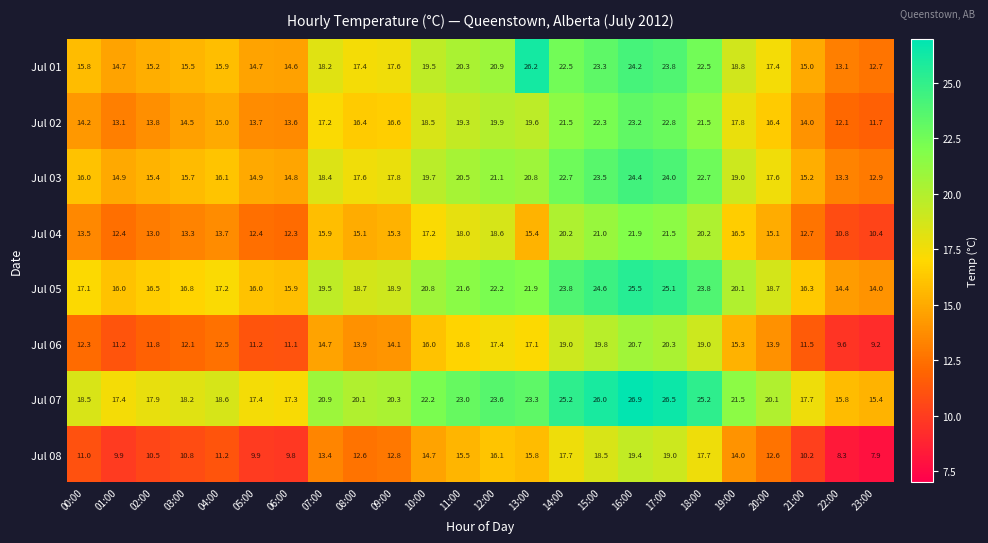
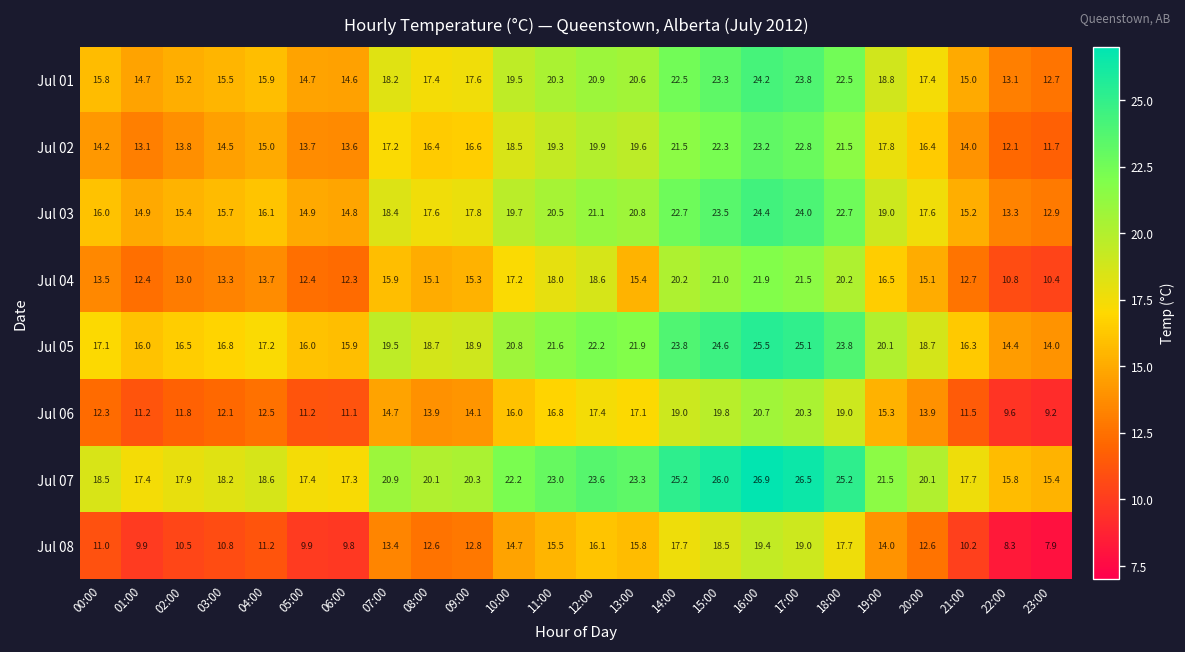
  {
    "Jul 01": {
      "00:00": 15.8,
      "01:00": 14.7,
      "02:00": 15.2,
      "03:00": 15.5,
      "04:00": 15.9,
      "05:00": 14.7,
      "06:00": 14.6,
      "07:00": 18.2,
      "08:00": 17.4,
      "09:00": 17.6,
      "10:00": 19.5,
      "11:00": 20.3,
      "12:00": 20.9,
-     "13:00": 26.2,
+     "13:00": 20.6,
      "14:00": 22.5,
      "15:00": 23.3,
      "16:00": 24.2,
      "17:00": 23.8,
      "18:00": 22.5,
      "19:00": 18.8,
      "20:00": 17.4,
      "21:00": 15.0,
      "22:00": 13.1,
      "23:00": 12.7
    },
    "Jul 02": {
      "00:00": 14.2,
      "01:00": 13.1,
      "02:00": 13.8,
      "03:00": 14.5,
      "04:00": 15.0,
      "05:00": 13.7,
      "06:00": 13.6,
      "07:00": 17.2,
      "08:00": 16.4,
      "09:00": 16.6,
      "10:00": 18.5,
      "11:00": 19.3,
      "12:00": 19.9,
      "13:00": 19.6,
      "14:00": 21.5,
      "15:00": 22.3,
      "16:00": 23.2,
      "17:00": 22.8,
      "18:00": 21.5,
      "19:00": 17.8,
      "20:00": 16.4,
      "21:00": 14.0,
      "22:00": 12.1,
      "23:00": 11.7
    },
    "Jul 03": {
      "00:00": 16.0,
      "01:00": 14.9,
      "02:00": 15.4,
      "03:00": 15.7,
      "04:00": 16.1,
      "05:00": 14.9,
      "06:00": 14.8,
      "07:00": 18.4,
      "08:00": 17.6,
      "09:00": 17.8,
      "10:00": 19.7,
      "11:00": 20.5,
      "12:00": 21.1,
      "13:00": 20.8,
      "14:00": 22.7,
      "15:00": 23.5,
      "16:00": 24.4,
      "17:00": 24.0,
      "18:00": 22.7,
      "19:00": 19.0,
      "20:00": 17.6,
      "21:00": 15.2,
      "22:00": 13.3,
      "23:00": 12.9
    },
    "Jul 04": {
      "00:00": 13.5,
      "01:00": 12.4,
      "02:00": 13.0,
      "03:00": 13.3,
      "04:00": 13.7,
      "05:00": 12.4,
      "06:00": 12.3,
      "07:00": 15.9,
      "08:00": 15.1,
      "09:00": 15.3,
      "10:00": 17.2,
      "11:00": 18.0,
      "12:00": 18.6,
      "13:00": 15.4,
      "14:00": 20.2,
      "15:00": 21.0,
      "16:00": 21.9,
      "17:00": 21.5,
      "18:00": 20.2,
      "19:00": 16.5,
      "20:00": 15.1,
      "21:00": 12.7,
      "22:00": 10.8,
      "23:00": 10.4
    },
    "Jul 05": {
      "00:00": 17.1,
      "01:00": 16.0,
      "02:00": 16.5,
      "03:00": 16.8,
      "04:00": 17.2,
      "05:00": 16.0,
      "06:00": 15.9,
      "07:00": 19.5,
      "08:00": 18.7,
      "09:00": 18.9,
      "10:00": 20.8,
      "11:00": 21.6,
      "12:00": 22.2,
      "13:00": 21.9,
      "14:00": 23.8,
      "15:00": 24.6,
      "16:00": 25.5,
      "17:00": 25.1,
      "18:00": 23.8,
      "19:00": 20.1,
      "20:00": 18.7,
      "21:00": 16.3,
      "22:00": 14.4,
      "23:00": 14.0
    },
    "Jul 06": {
      "00:00": 12.3,
      "01:00": 11.2,
      "02:00": 11.8,
      "03:00": 12.1,
      "04:00": 12.5,
      "05:00": 11.2,
      "06:00": 11.1,
      "07:00": 14.7,
      "08:00": 13.9,
      "09:00": 14.1,
      "10:00": 16.0,
      "11:00": 16.8,
      "12:00": 17.4,
      "13:00": 17.1,
      "14:00": 19.0,
      "15:00": 19.8,
      "16:00": 20.7,
      "17:00": 20.3,
      "18:00": 19.0,
      "19:00": 15.3,
      "20:00": 13.9,
      "21:00": 11.5,
      "22:00": 9.6,
      "23:00": 9.2
    },
    "Jul 07": {
      "00:00": 18.5,
      "01:00": 17.4,
      "02:00": 17.9,
      "03:00": 18.2,
      "04:00": 18.6,
      "05:00": 17.4,
      "06:00": 17.3,
      "07:00": 20.9,
      "08:00": 20.1,
      "09:00": 20.3,
      "10:00": 22.2,
      "11:00": 23.0,
      "12:00": 23.6,
      "13:00": 23.3,
      "14:00": 25.2,
      "15:00": 26.0,
      "16:00": 26.9,
      "17:00": 26.5,
      "18:00": 25.2,
      "19:00": 21.5,
      "20:00": 20.1,
      "21:00": 17.7,
      "22:00": 15.8,
      "23:00": 15.4
    },
    "Jul 08": {
      "00:00": 11.0,
      "01:00": 9.9,
      "02:00": 10.5,
      "03:00": 10.8,
      "04:00": 11.2,
      "05:00": 9.9,
      "06:00": 9.8,
      "07:00": 13.4,
      "08:00": 12.6,
      "09:00": 12.8,
      "10:00": 14.7,
      "11:00": 15.5,
      "12:00": 16.1,
      "13:00": 15.8,
      "14:00": 17.7,
      "15:00": 18.5,
      "16:00": 19.4,
      "17:00": 19.0,
      "18:00": 17.7,
      "19:00": 14.0,
      "20:00": 12.6,
      "21:00": 10.2,
      "22:00": 8.3,
      "23:00": 7.9
    }
  }
